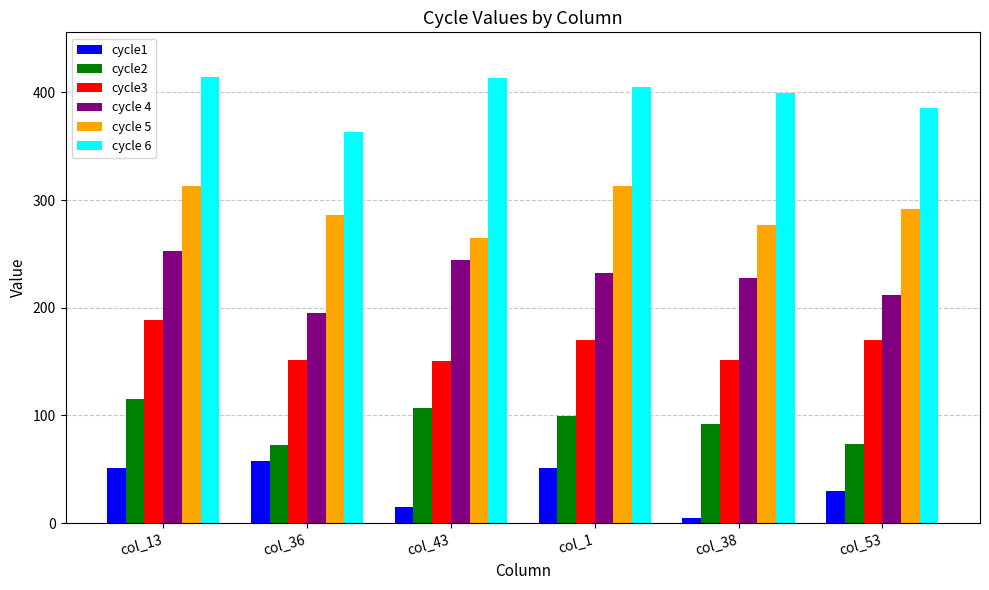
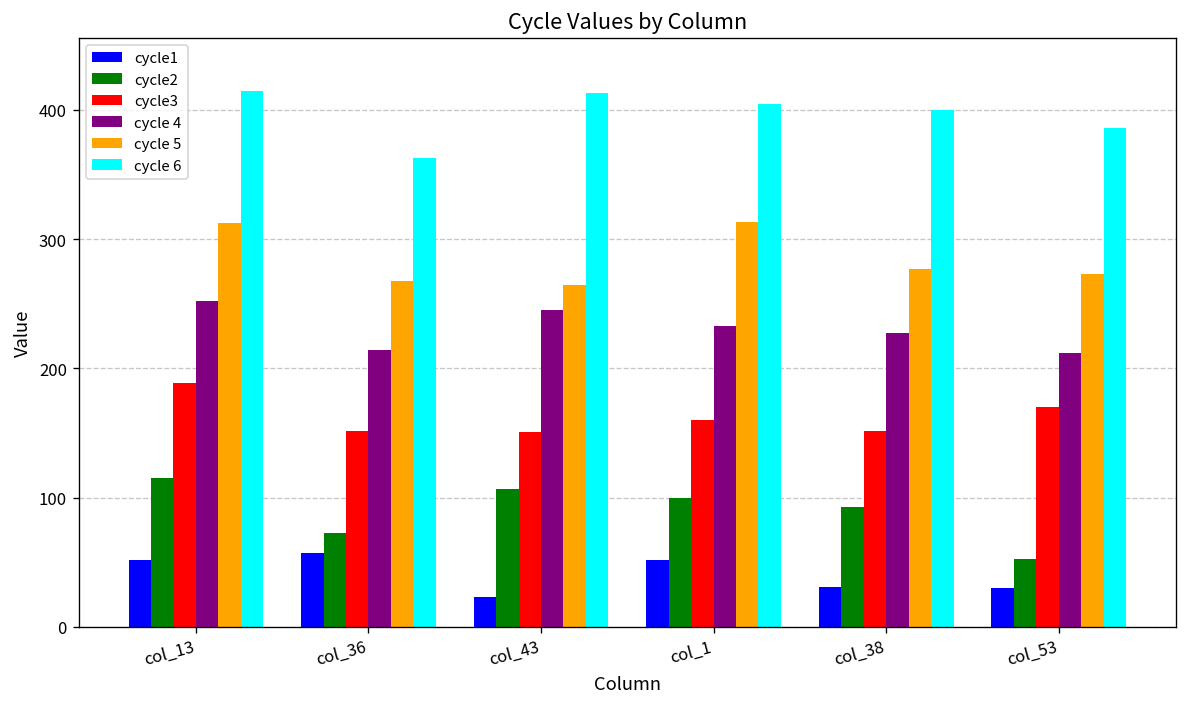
  {
    "cycle1": {
      "col_13": 51,
      "col_36": 57,
-     "col_43": 15,
+     "col_43": 23,
      "col_1": 51,
-     "col_38": 5,
+     "col_38": 31,
      "col_53": 30
    },
    "cycle2": {
      "col_13": 115,
      "col_36": 72,
      "col_43": 106,
      "col_1": 100,
      "col_38": 92,
-     "col_53": 73
+     "col_53": 52
    },
    "cycle3": {
      "col_13": 189,
      "col_36": 152,
      "col_43": 151,
-     "col_1": 170,
+     "col_1": 160,
      "col_38": 151,
      "col_53": 170
    },
    "cycle 4": {
      "col_13": 252,
-     "col_36": 196,
+     "col_36": 214,
      "col_43": 245,
      "col_1": 233,
      "col_38": 227,
      "col_53": 212
    },
    "cycle 5": {
      "col_13": 313,
-     "col_36": 286,
+     "col_36": 268,
      "col_43": 265,
      "col_1": 313,
      "col_38": 277,
-     "col_53": 292
+     "col_53": 273
    },
    "cycle 6": {
      "col_13": 414,
      "col_36": 363,
      "col_43": 413,
      "col_1": 405,
      "col_38": 400,
      "col_53": 386
    }
  }
